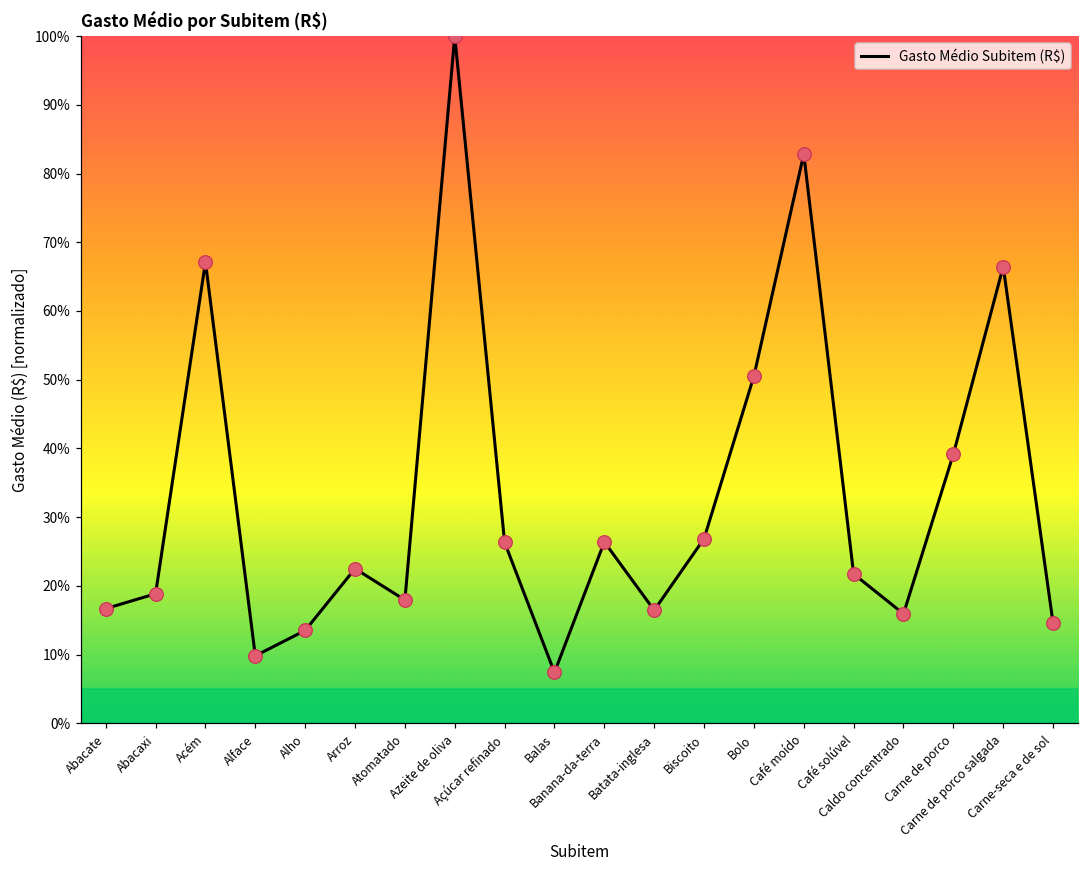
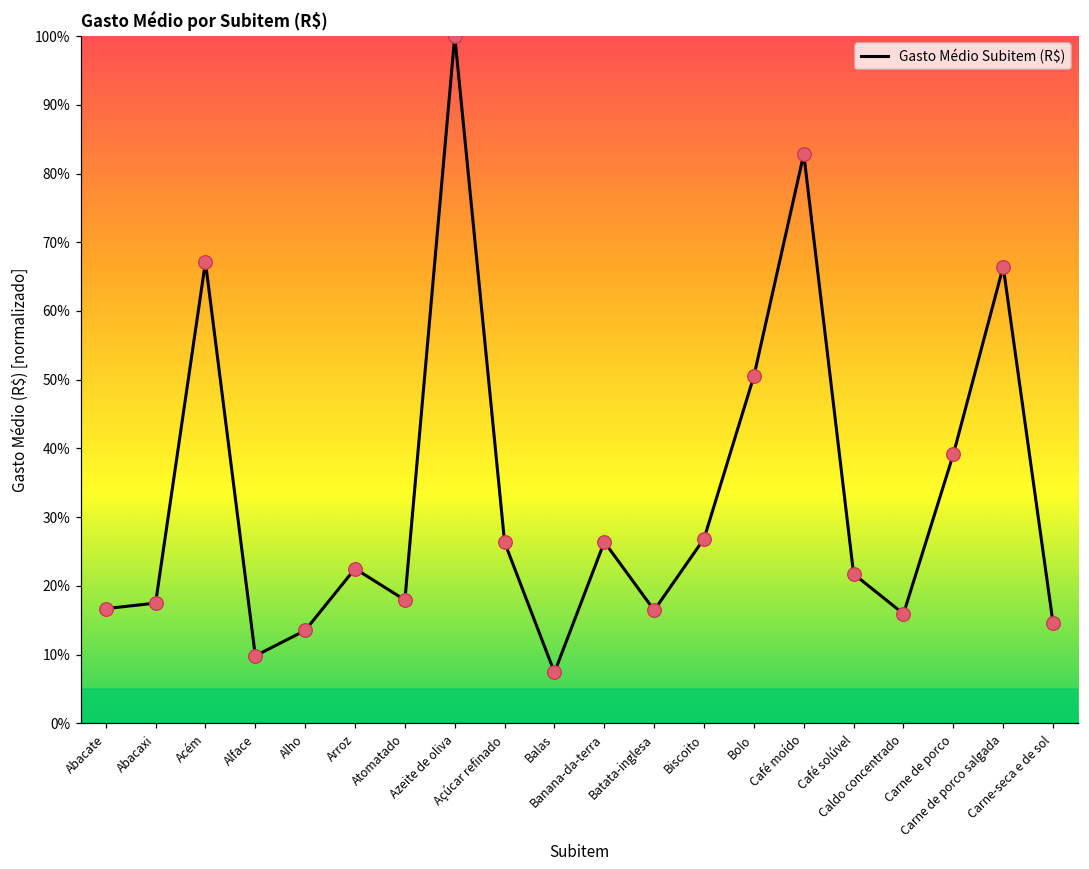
  {
    "Abacate": "17%",
-   "Abacaxi": "19%",
+   "Abacaxi": "17%",
    "Acém": "67%",
    "Alface": "10%",
    "Alho": "14%",
    "Arroz": "22%",
    "Atomatado": "18%",
    "Azeite de oliva": "100%",
    "Açúcar refinado": "26%",
    "Balas": "7%",
    "Banana-da-terra": "26%",
    "Batata-inglesa": "16%",
    "Biscoito": "27%",
    "Bolo": "51%",
    "Café moído": "83%",
    "Café solúvel": "22%",
    "Caldo concentrado": "16%",
    "Carne de porco": "39%",
    "Carne de porco salgada": "66%",
    "Carne-seca e de sol": "15%"
  }
